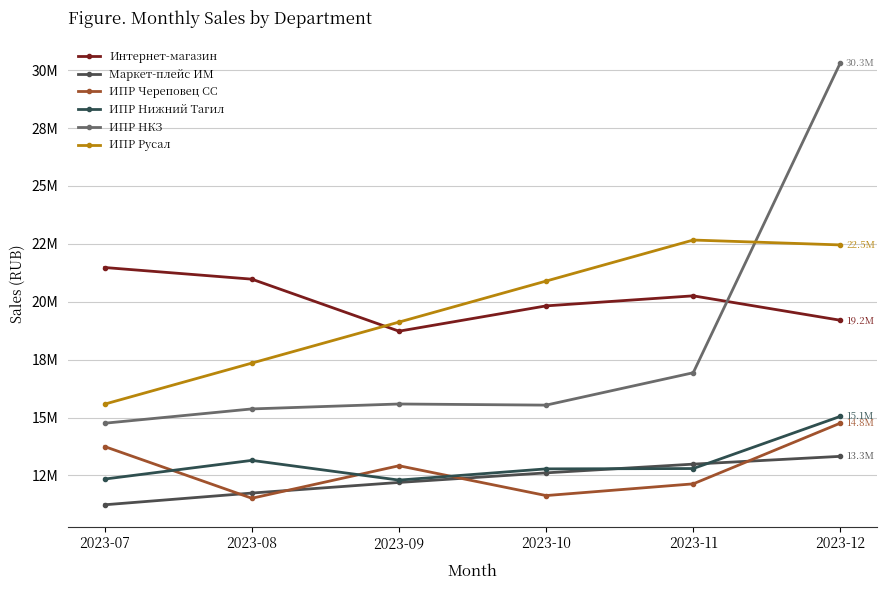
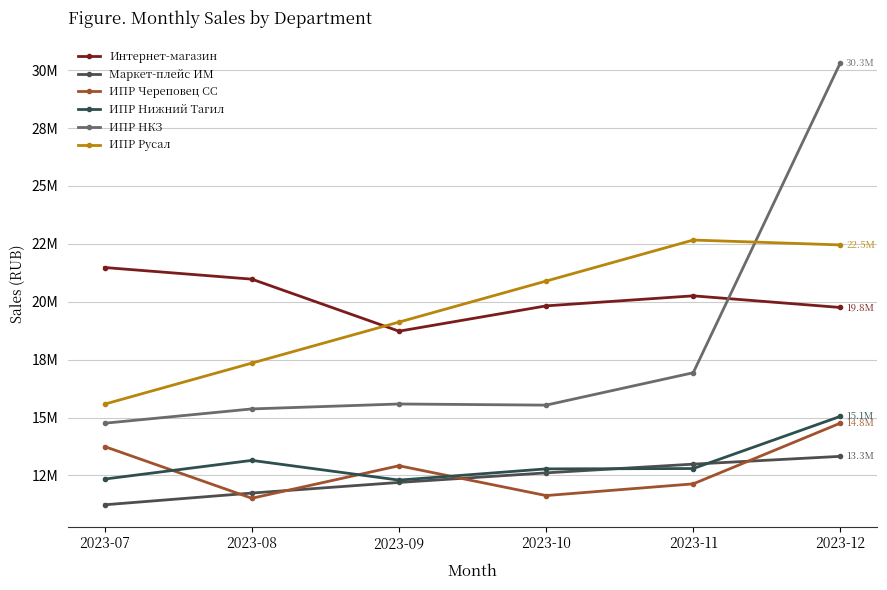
  {
    "Интернет-магазин": {
-     "2023-12": "19.2M"
+     "2023-12": "19.8M"
    },
    "ИПР Русал": {
      "2023-12": "22.5M"
    }
  }
